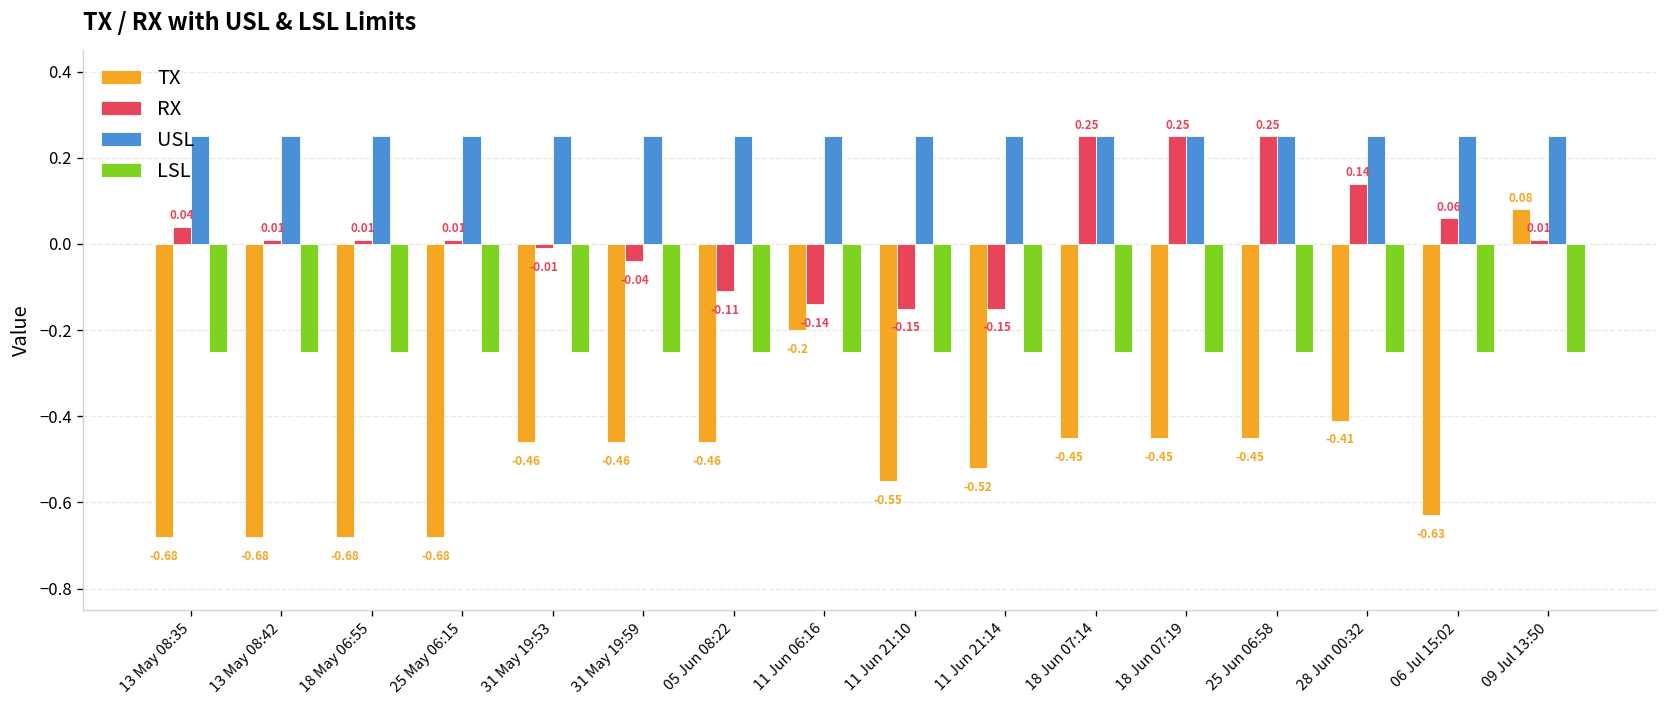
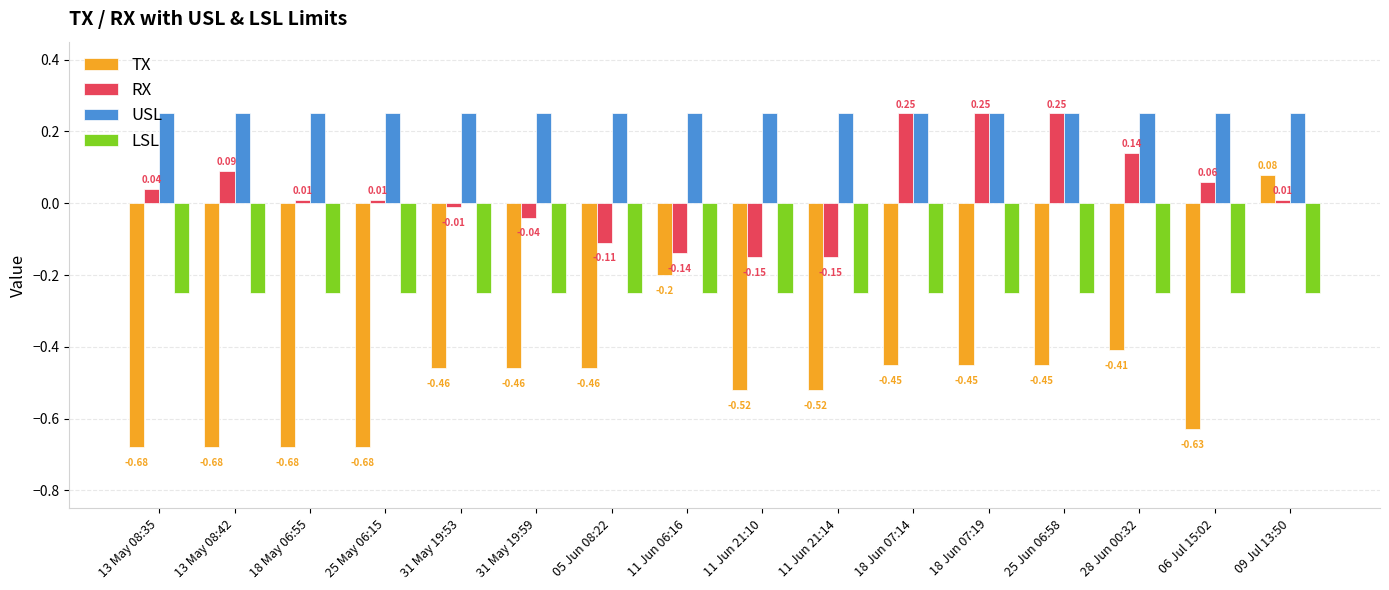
  {
    "TX": {
      "13 May 08:35": -0.68,
      "13 May 08:42": -0.68,
      "18 May 06:55": -0.68,
      "25 May 06:15": -0.68,
      "31 May 19:53": -0.46,
      "31 May 19:59": -0.46,
      "05 Jun 08:22": -0.46,
      "11 Jun 06:16": -0.2,
-     "11 Jun 21:10": -0.55,
+     "11 Jun 21:10": -0.52,
      "11 Jun 21:14": -0.52,
      "18 Jun 07:14": -0.45,
      "18 Jun 07:19": -0.45,
      "25 Jun 06:58": -0.45,
      "28 Jun 00:32": -0.41,
      "06 Jul 15:02": -0.63,
      "09 Jul 13:50": 0.08
    },
    "RX": {
      "13 May 08:35": 0.04,
-     "13 May 08:42": 0.01,
+     "13 May 08:42": 0.09,
      "18 May 06:55": 0.01,
      "25 May 06:15": 0.01,
      "31 May 19:53": -0.01,
      "31 May 19:59": -0.04,
      "05 Jun 08:22": -0.11,
      "11 Jun 06:16": -0.14,
      "11 Jun 21:10": -0.15,
      "11 Jun 21:14": -0.15,
      "18 Jun 07:14": 0.25,
      "18 Jun 07:19": 0.25,
      "25 Jun 06:58": 0.25,
      "28 Jun 00:32": 0.14,
      "06 Jul 15:02": 0.06,
      "09 Jul 13:50": 0.01
    },
    "USL": {
      "13 May 08:35": 0.25,
      "13 May 08:42": 0.25,
      "18 May 06:55": 0.25,
      "25 May 06:15": 0.25,
      "31 May 19:53": 0.25,
      "31 May 19:59": 0.25,
      "05 Jun 08:22": 0.25,
      "11 Jun 06:16": 0.25,
      "11 Jun 21:10": 0.25,
      "11 Jun 21:14": 0.25,
      "28 Jun 00:32": 0.25,
      "06 Jul 15:02": 0.25,
      "09 Jul 13:50": 0.25
    },
    "LSL": {
      "13 May 08:35": -0.25,
      "13 May 08:42": -0.25,
      "18 May 06:55": -0.25,
      "25 May 06:15": -0.25,
      "31 May 19:53": -0.25,
      "31 May 19:59": -0.25,
      "11 Jun 06:16": -0.25,
      "11 Jun 21:10": -0.25,
      "11 Jun 21:14": -0.25,
      "18 Jun 07:14": -0.25,
      "18 Jun 07:19": -0.25,
      "25 Jun 06:58": -0.25,
      "28 Jun 00:32": -0.25,
      "06 Jul 15:02": -0.25,
      "09 Jul 13:50": -0.25
    }
  }
